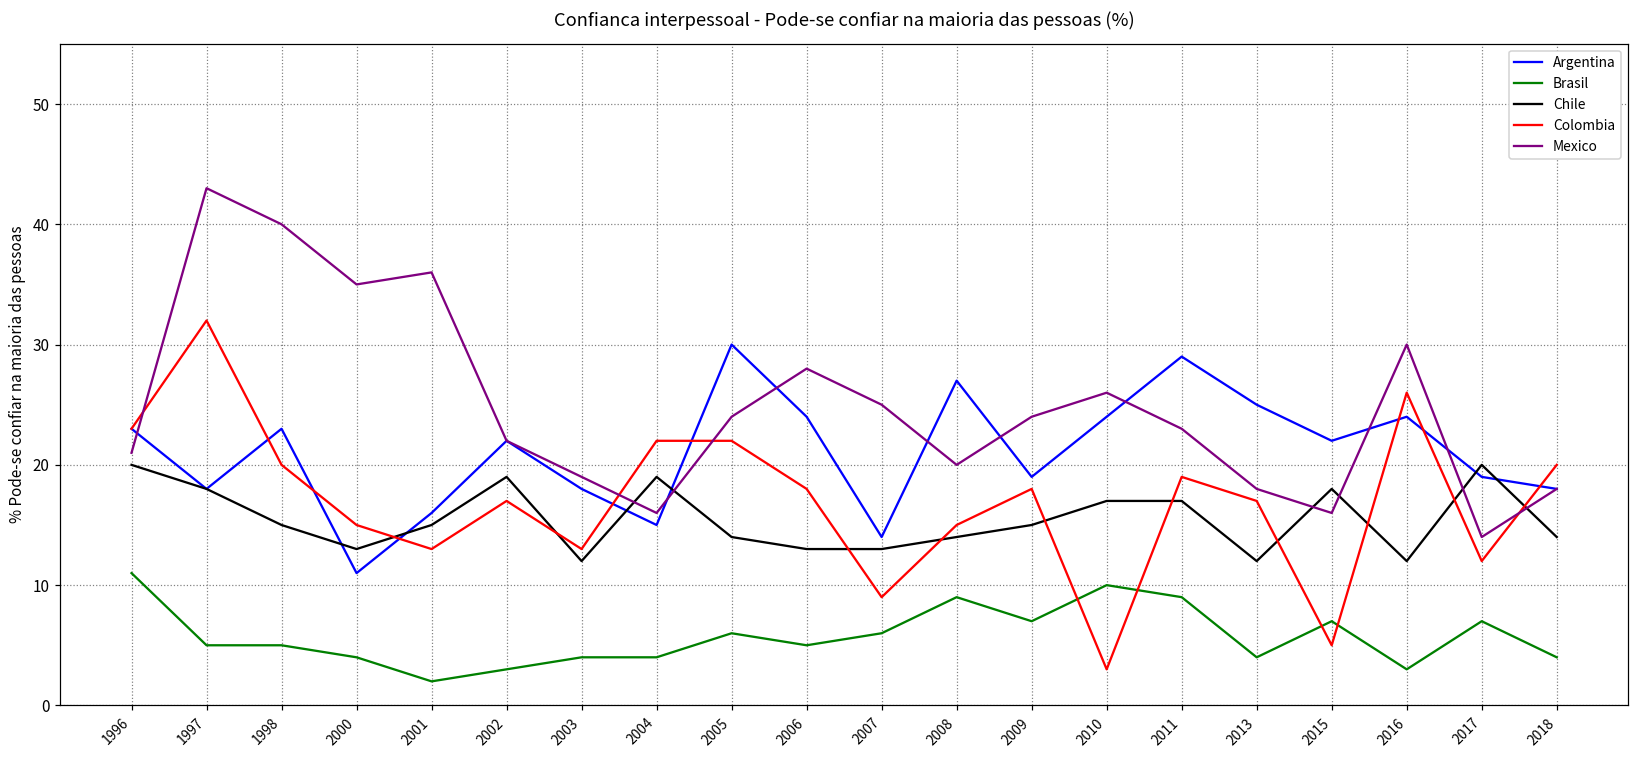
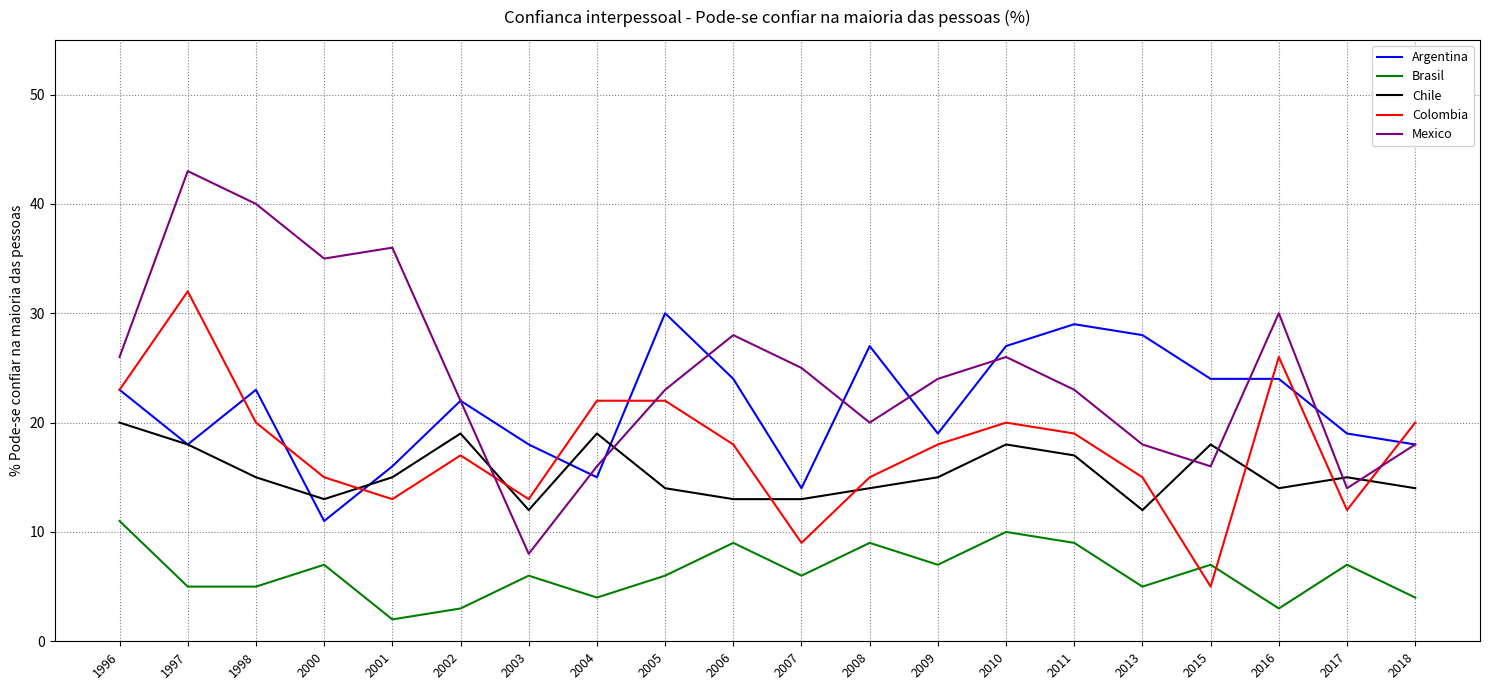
  {
    "Argentina": {
      "1998": 23,
      "2000": 11,
      "2001": 16,
      "2003": 18,
      "2004": 15,
      "2005": 30,
      "2006": 24,
      "2007": 14,
      "2008": 27,
      "2009": 19,
-     "2010": 24,
+     "2010": 27,
      "2011": 29,
-     "2013": 25,
-     "2015": 22,
+     "2013": 28,
+     "2015": 24,
      "2016": 24,
      "2017": 19
    },
    "Brasil": {
      "1996": 11,
      "1997": 5,
      "1998": 5,
-     "2000": 4,
+     "2000": 7,
      "2001": 2,
      "2002": 3,
-     "2003": 4,
+     "2003": 6,
      "2004": 4,
      "2005": 6,
-     "2006": 5,
+     "2006": 9,
      "2007": 6,
      "2008": 9,
      "2009": 7,
      "2010": 10,
      "2011": 9,
-     "2013": 4,
+     "2013": 5,
      "2015": 7,
      "2016": 3,
      "2017": 7,
      "2018": 4
    },
    "Chile": {
      "1996": 20,
      "1998": 15,
      "2000": 13,
      "2001": 15,
      "2002": 19,
      "2003": 12,
      "2004": 19,
      "2005": 14,
      "2006": 13,
      "2007": 13,
      "2008": 14,
      "2009": 15,
-     "2010": 17,
+     "2010": 18,
      "2011": 17,
      "2013": 12,
      "2015": 18,
-     "2016": 12,
-     "2017": 20,
+     "2016": 14,
+     "2017": 15,
      "2018": 14
    },
    "Colombia": {
      "1997": 32,
      "1998": 20,
      "2000": 15,
      "2001": 13,
      "2002": 17,
      "2003": 13,
      "2004": 22,
      "2005": 22,
      "2006": 18,
      "2007": 9,
      "2008": 15,
      "2009": 18,
-     "2010": 3,
+     "2010": 20,
      "2011": 19,
-     "2013": 17,
+     "2013": 15,
      "2015": 5,
      "2016": 26,
      "2017": 12,
      "2018": 20
    },
    "Mexico": {
-     "1996": 21,
+     "1996": 26,
      "1997": 43,
      "1998": 40,
      "2000": 35,
      "2001": 36,
-     "2003": 19,
+     "2003": 8,
      "2004": 16,
-     "2005": 24,
+     "2005": 23,
      "2006": 28,
      "2007": 25,
      "2008": 20,
      "2009": 24,
      "2010": 26,
      "2011": 23,
      "2013": 18,
      "2015": 16,
      "2016": 30,
      "2017": 14
    }
  }
